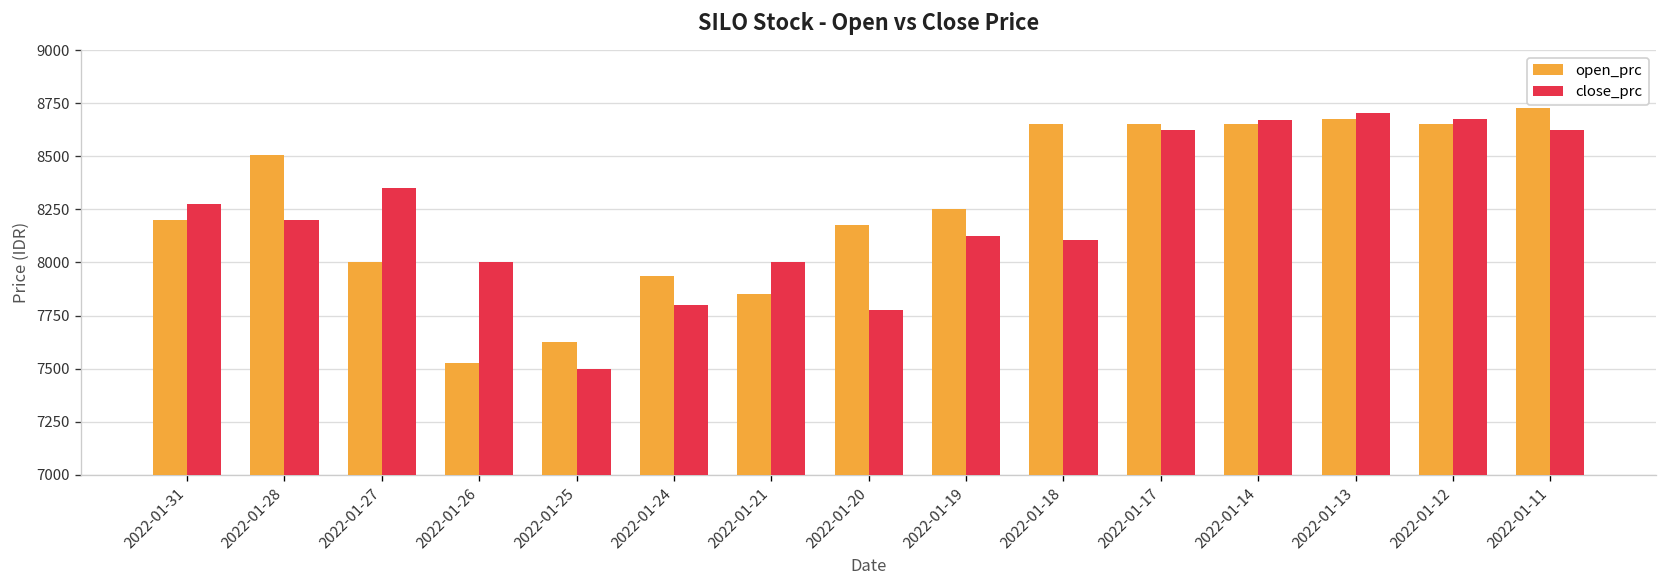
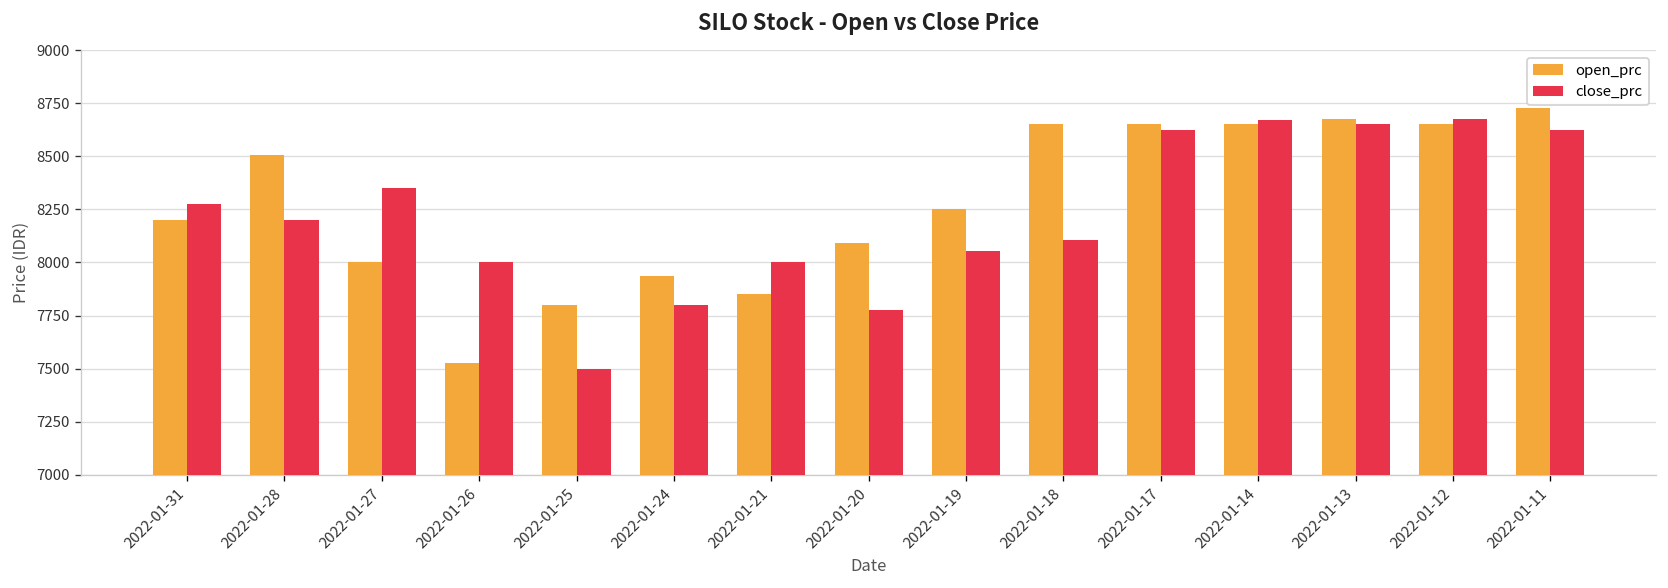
  {
    "open_prc": {
      "2022-01-31": 8200,
      "2022-01-28": 8510,
      "2022-01-27": 8000,
      "2022-01-26": 7530,
-     "2022-01-25": 7630,
+     "2022-01-25": 7800,
      "2022-01-24": 7940,
      "2022-01-21": 7850,
-     "2022-01-20": 8180,
+     "2022-01-20": 8090,
      "2022-01-19": 8250,
      "2022-01-18": 8650,
      "2022-01-17": 8650,
      "2022-01-14": 8650,
      "2022-01-13": 8680,
      "2022-01-12": 8650,
      "2022-01-11": 8730
    },
    "close_prc": {
      "2022-01-31": 8280,
      "2022-01-28": 8200,
      "2022-01-27": 8350,
      "2022-01-26": 8000,
      "2022-01-25": 7500,
      "2022-01-24": 7800,
      "2022-01-21": 8000,
      "2022-01-20": 7780,
-     "2022-01-19": 8130,
+     "2022-01-19": 8050,
      "2022-01-18": 8110,
      "2022-01-17": 8630,
      "2022-01-14": 8670,
-     "2022-01-13": 8700,
+     "2022-01-13": 8650,
      "2022-01-12": 8680,
      "2022-01-11": 8630
    }
  }
